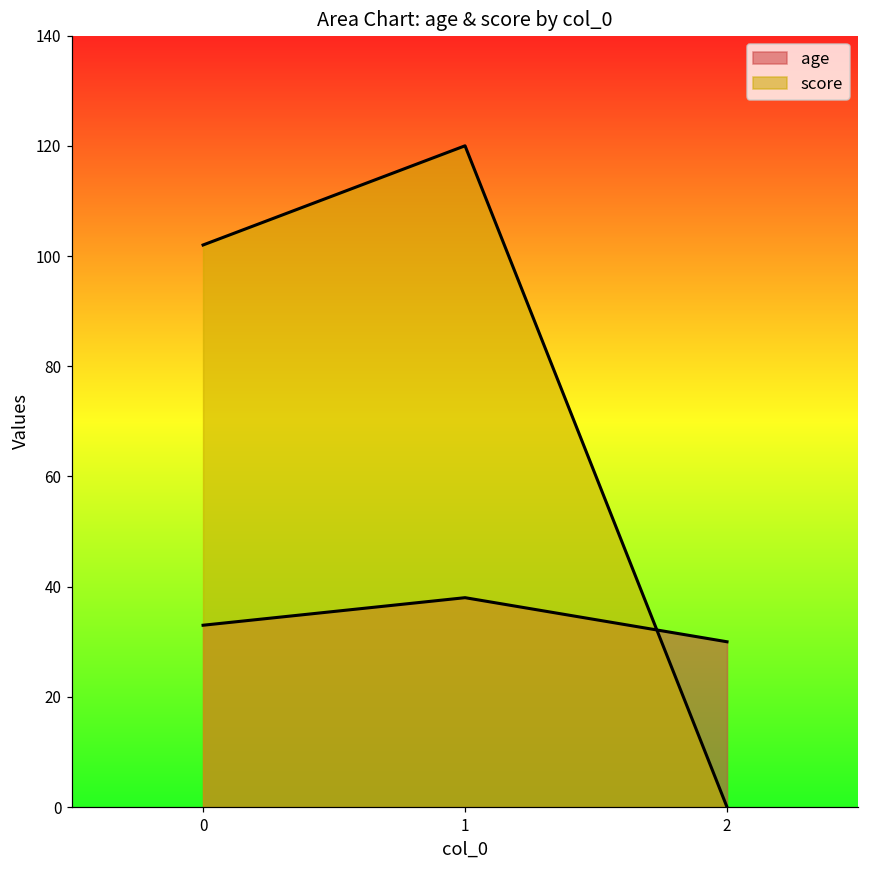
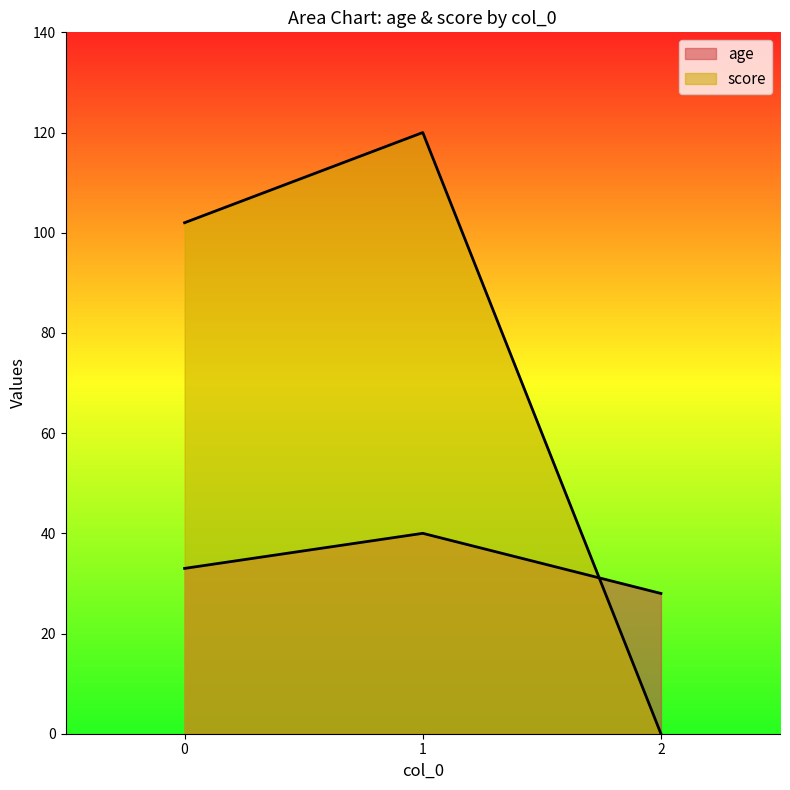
  {
    "age": {
      "0": 33,
-     "1": 38,
-     "2": 30
+     "1": 40,
+     "2": 28
    },
    "score": {
      "0": 102,
      "1": 120,
      "2": 0
    }
  }
